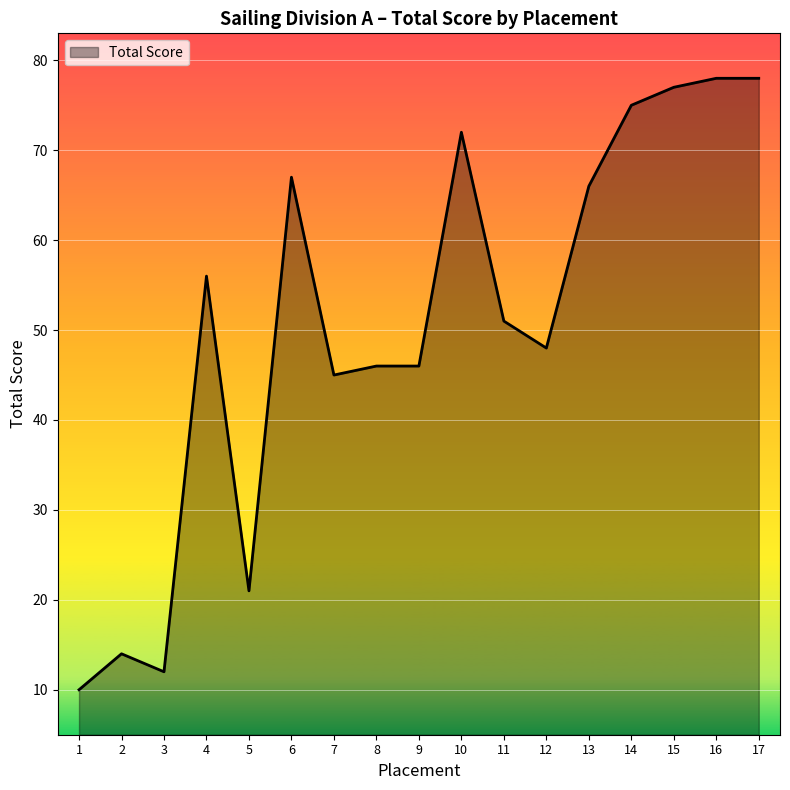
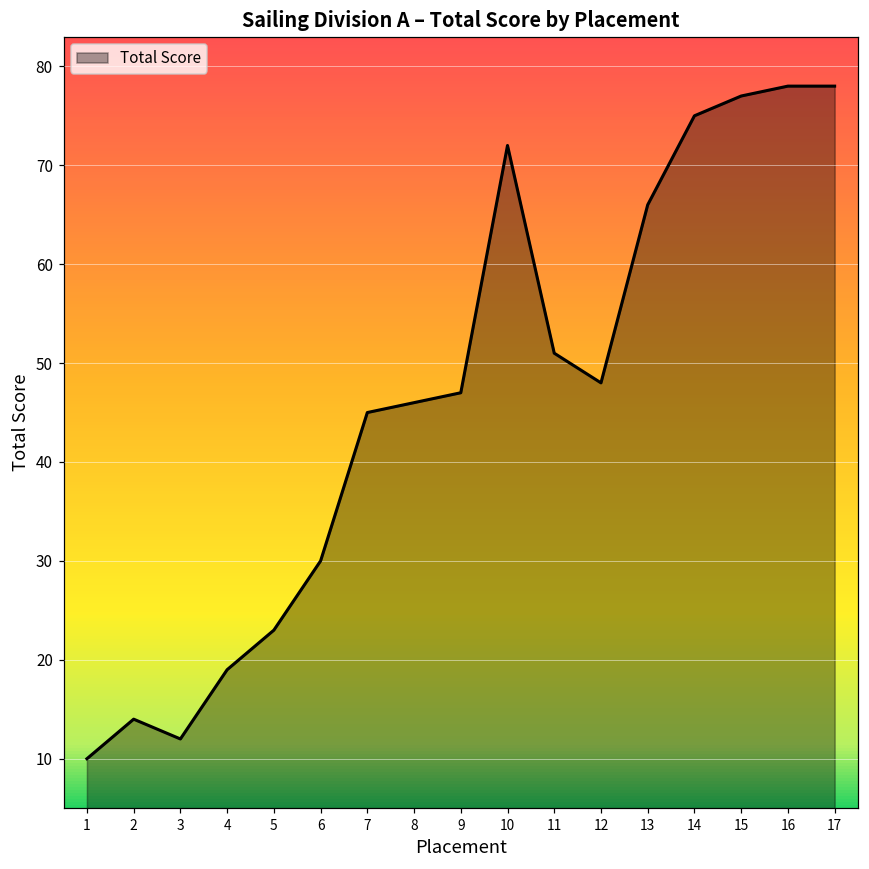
  {
    "1": 10,
    "2": 14,
    "3": 12,
-   "4": 56,
-   "5": 21,
-   "6": 67,
+   "4": 19,
+   "5": 23,
+   "6": 30,
    "7": 45,
    "8": 46,
-   "9": 46,
+   "9": 47,
    "10": 72,
    "11": 51,
    "12": 48,
    "13": 66,
    "14": 75,
    "15": 77,
    "16": 78,
    "17": 78
  }
